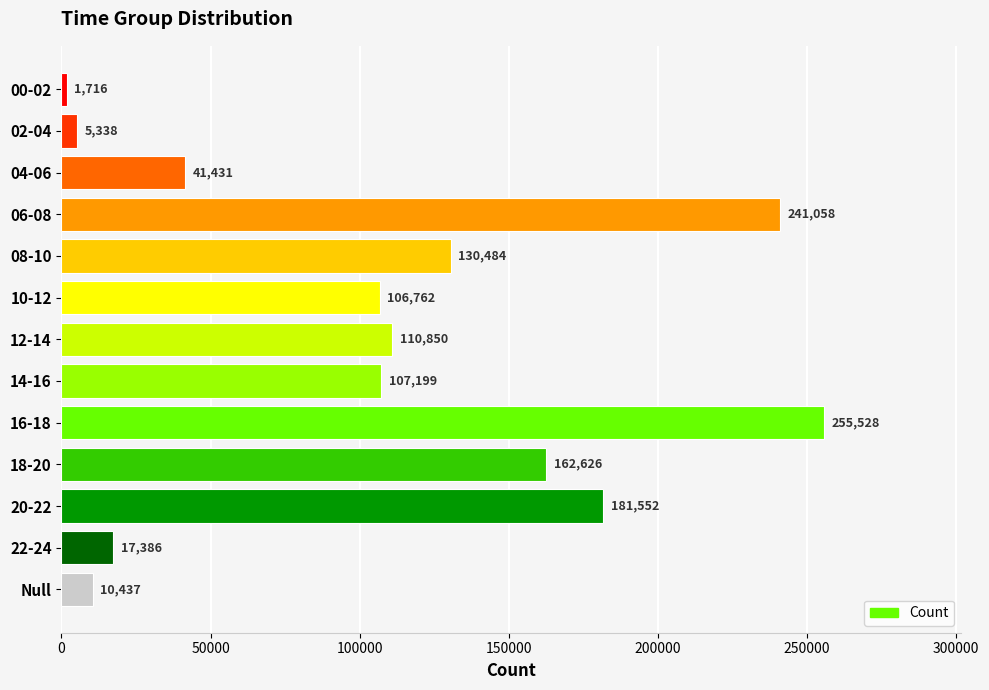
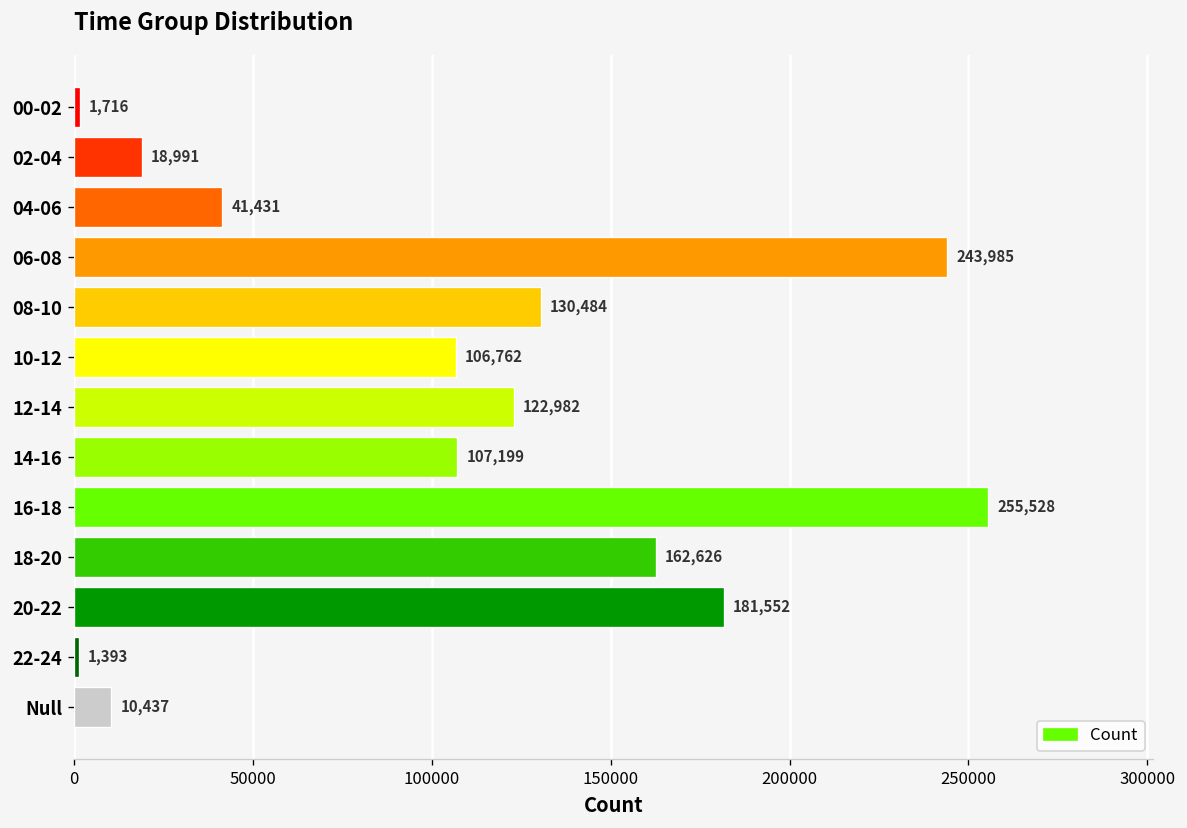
  {
    "00-02": "1,716",
-   "02-04": "5,338",
+   "02-04": "18,991",
    "04-06": "41,431",
-   "06-08": "241,058",
+   "06-08": "243,985",
    "08-10": "130,484",
    "10-12": "106,762",
-   "12-14": "110,850",
+   "12-14": "122,982",
    "14-16": "107,199",
    "16-18": "255,528",
    "18-20": "162,626",
    "20-22": "181,552",
-   "22-24": "17,386",
+   "22-24": "1,393",
    "Null": "10,437"
  }
